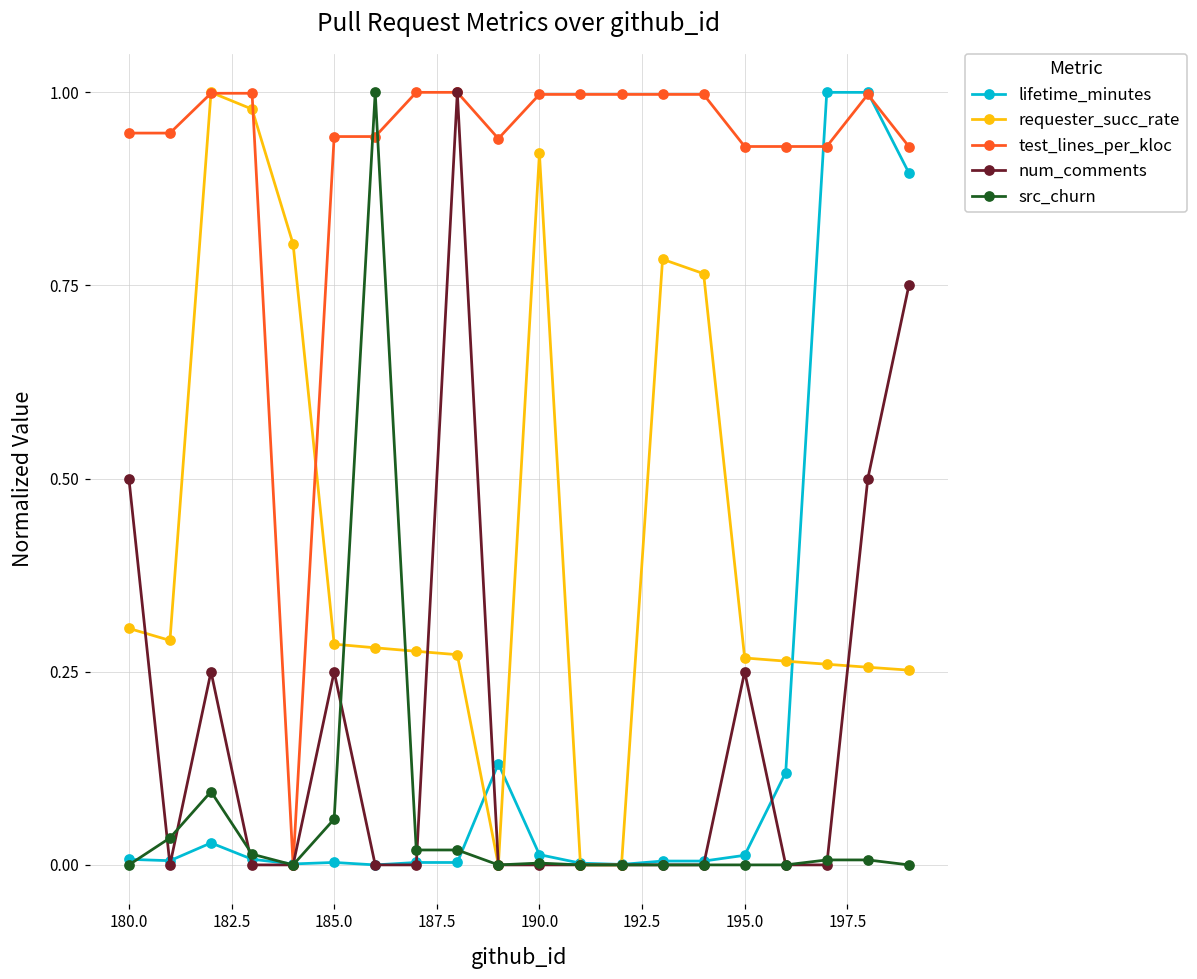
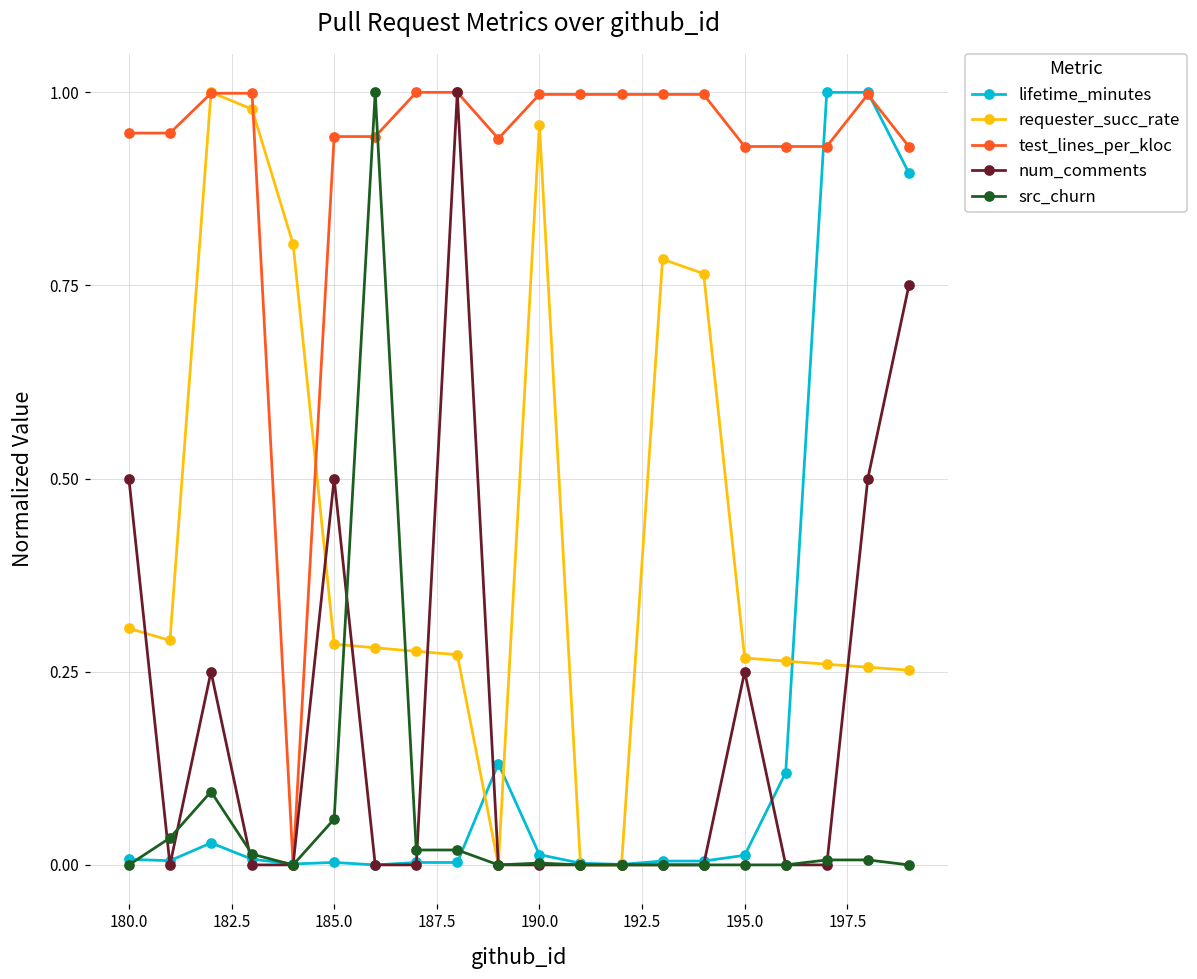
  {
    "lifetime_minutes": {
      "180.0": 0.01,
      "185.0": 0.00,
      "190.0": 0.01,
      "195.0": 0.01
    },
    "requester_succ_rate": {
      "180.0": 0.31,
      "185.0": 0.29,
-     "190.0": 0.92,
+     "190.0": 0.96,
      "195.0": 0.27
    },
    "test_lines_per_kloc": {
      "180.0": 0.95,
      "185.0": 0.94,
      "190.0": 1.00,
      "195.0": 0.93
    },
    "num_comments": {
      "180.0": 0.50,
-     "185.0": 0.25,
+     "185.0": 0.50,
      "195.0": 0.25
    },
    "src_churn": {
      "180.0": 0.00,
      "185.0": 0.06,
      "195.0": 0.00
    }
  }
